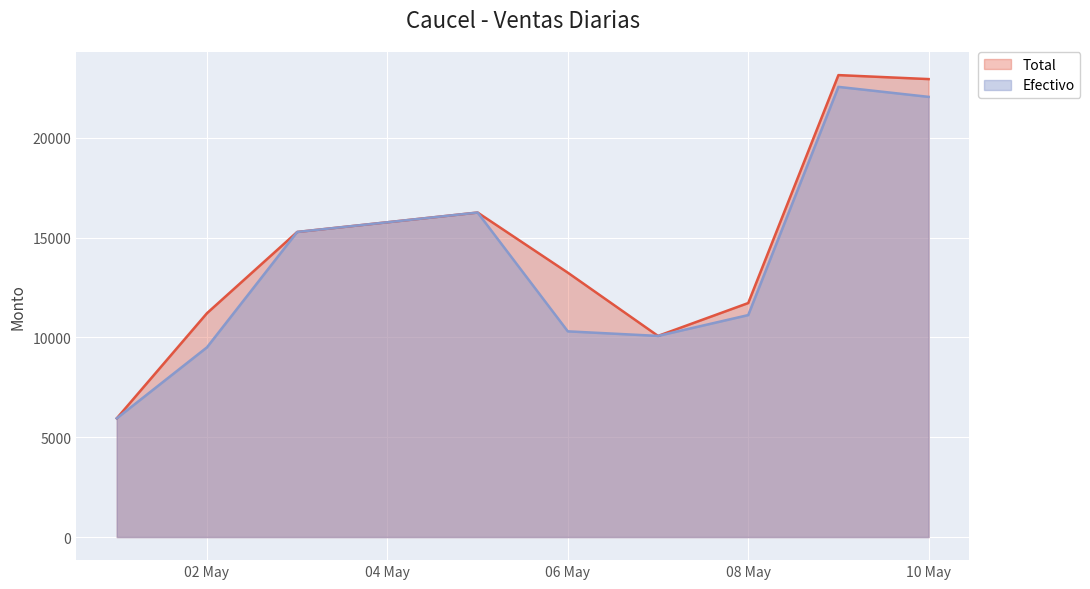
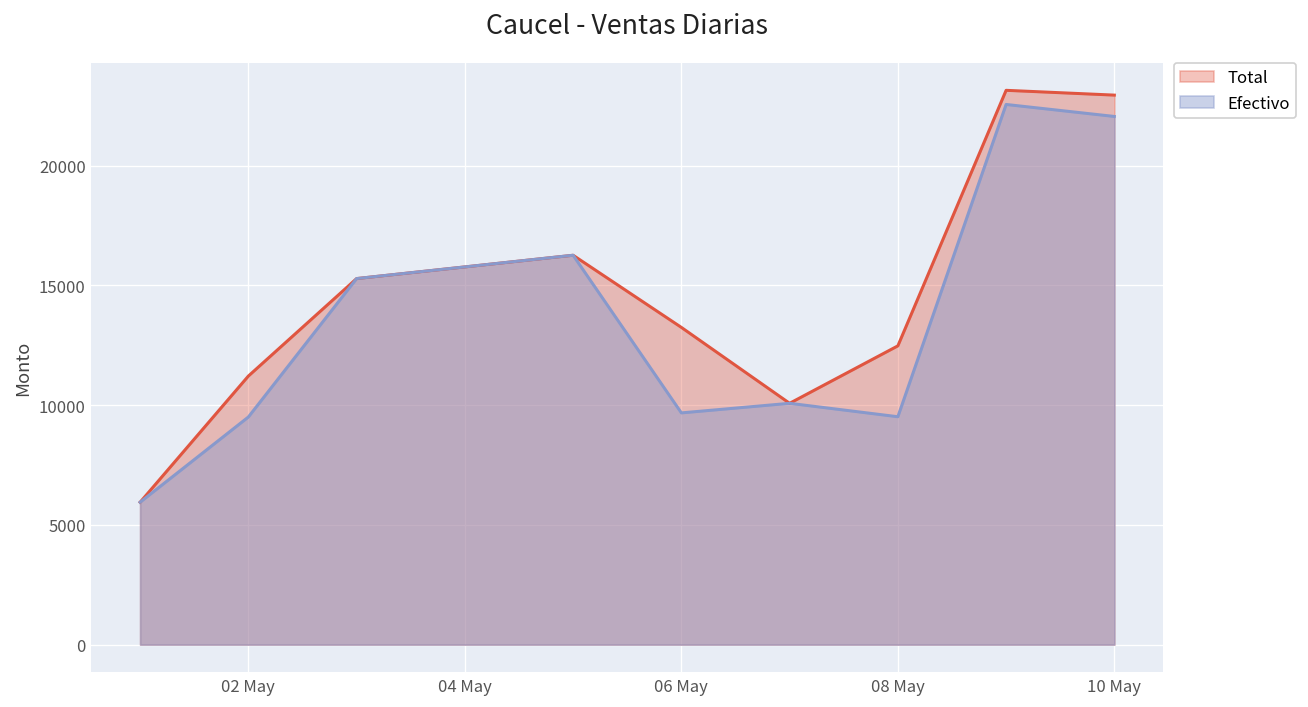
  {
    "Total": {
      "02 May": 11200,
      "06 May": 13200,
-     "08 May": 11700,
+     "08 May": 12500,
      "10 May": 22900
    },
    "Efectivo": {
      "02 May": 9500,
-     "06 May": 10300,
-     "08 May": 11100,
+     "06 May": 9700,
+     "08 May": 9500,
      "10 May": 22100
    }
  }
